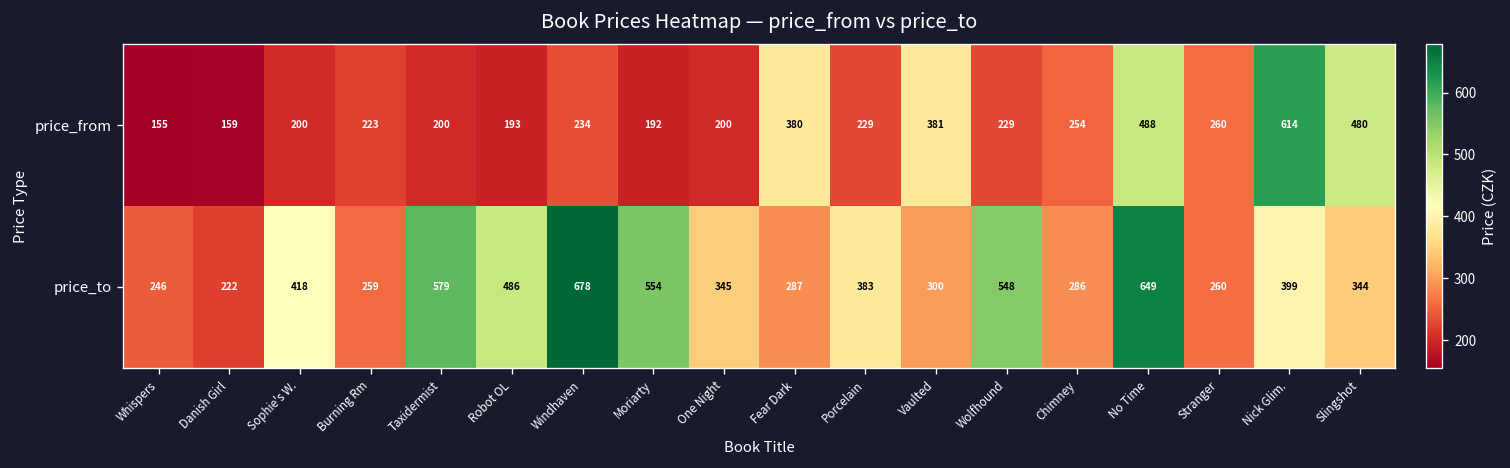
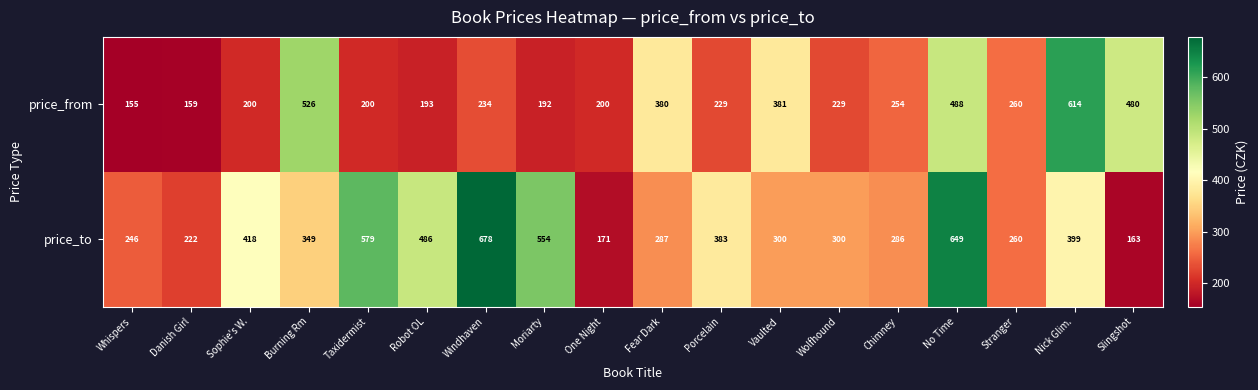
  {
    "price_from": {
      "Whispers": 155,
      "Danish Girl": 159,
      "Sophie's W.": 200,
-     "Burning Rm": 223,
+     "Burning Rm": 526,
      "Taxidermist": 200,
      "Robot OL": 193,
      "Windhaven": 234,
      "Moriarty": 192,
      "One Night": 200,
      "Fear Dark": 380,
      "Porcelain": 229,
      "Vaulted": 381,
      "Wolfhound": 229,
      "Chimney": 254,
      "No Time": 488,
      "Stranger": 260,
      "Nick Glim.": 614,
      "Slingshot": 480
    },
    "price_to": {
      "Whispers": 246,
      "Danish Girl": 222,
      "Sophie's W.": 418,
-     "Burning Rm": 259,
+     "Burning Rm": 349,
      "Taxidermist": 579,
      "Robot OL": 486,
      "Windhaven": 678,
      "Moriarty": 554,
-     "One Night": 345,
+     "One Night": 171,
      "Fear Dark": 287,
      "Porcelain": 383,
      "Vaulted": 300,
-     "Wolfhound": 548,
+     "Wolfhound": 300,
      "Chimney": 286,
      "No Time": 649,
      "Stranger": 260,
      "Nick Glim.": 399,
-     "Slingshot": 344
+     "Slingshot": 163
    }
  }
